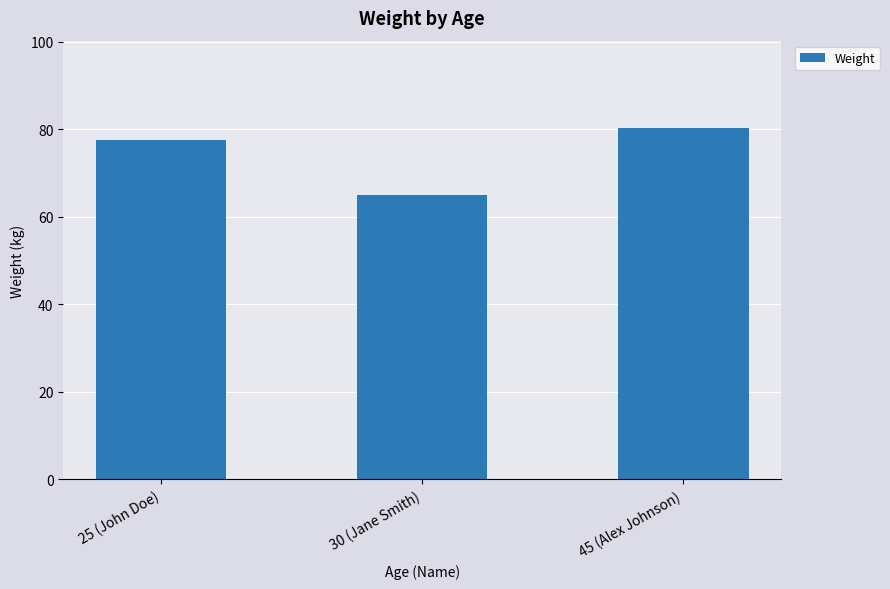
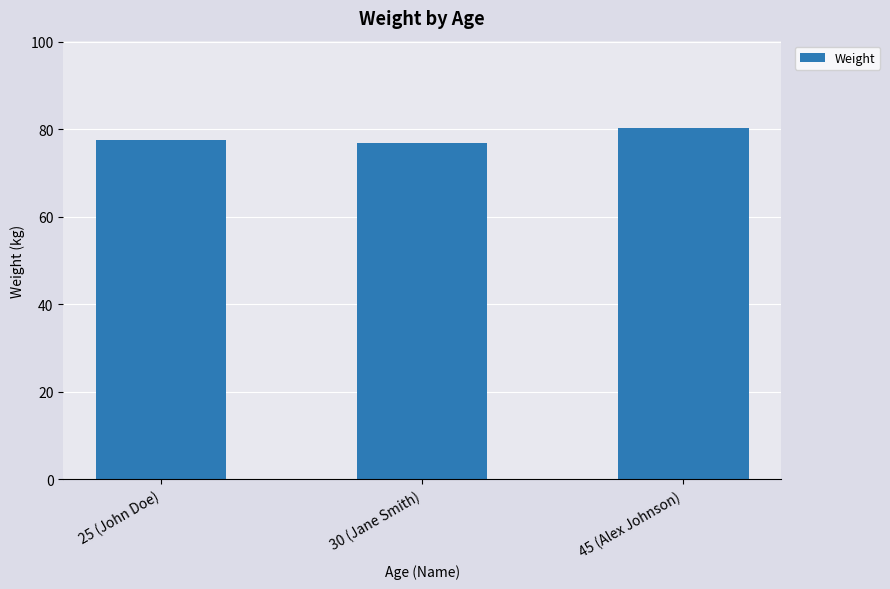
  {
    "25 (John Doe)": 78,
-   "30 (Jane Smith)": 65,
+   "30 (Jane Smith)": 77,
    "45 (Alex Johnson)": 80
  }
